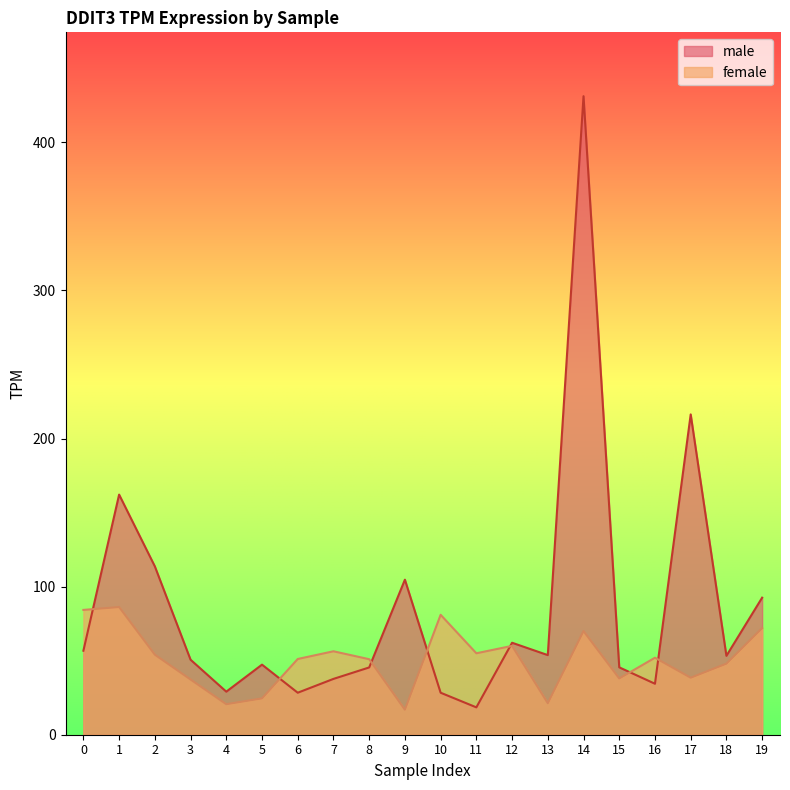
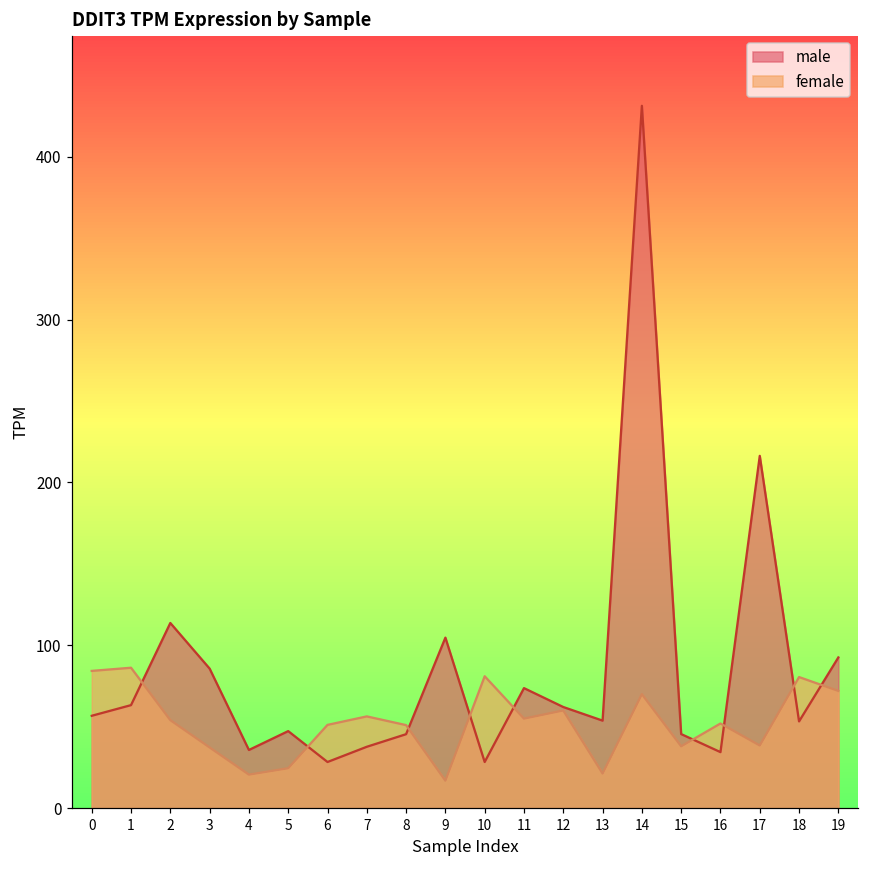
  {
    "male": {
      "0": 57,
-     "1": 162,
+     "1": 63,
      "2": 114,
-     "3": 51,
-     "4": 29,
+     "3": 86,
+     "4": 36,
      "5": 47,
      "6": 28,
      "7": 38,
      "8": 45,
      "9": 105,
      "10": 28,
-     "11": 18,
+     "11": 74,
      "12": 62,
      "13": 54,
      "14": 431,
      "15": 46,
      "16": 34,
      "17": 216,
      "18": 53,
      "19": 93
    },
    "female": {
      "0": 84,
      "1": 86,
      "2": 54,
      "3": 37,
      "4": 21,
      "5": 25,
      "6": 51,
      "7": 56,
      "8": 51,
      "9": 17,
      "10": 81,
      "11": 55,
      "12": 60,
      "13": 21,
      "14": 70,
      "15": 38,
      "16": 52,
      "17": 39,
-     "18": 48,
+     "18": 81,
      "19": 72
    }
  }
